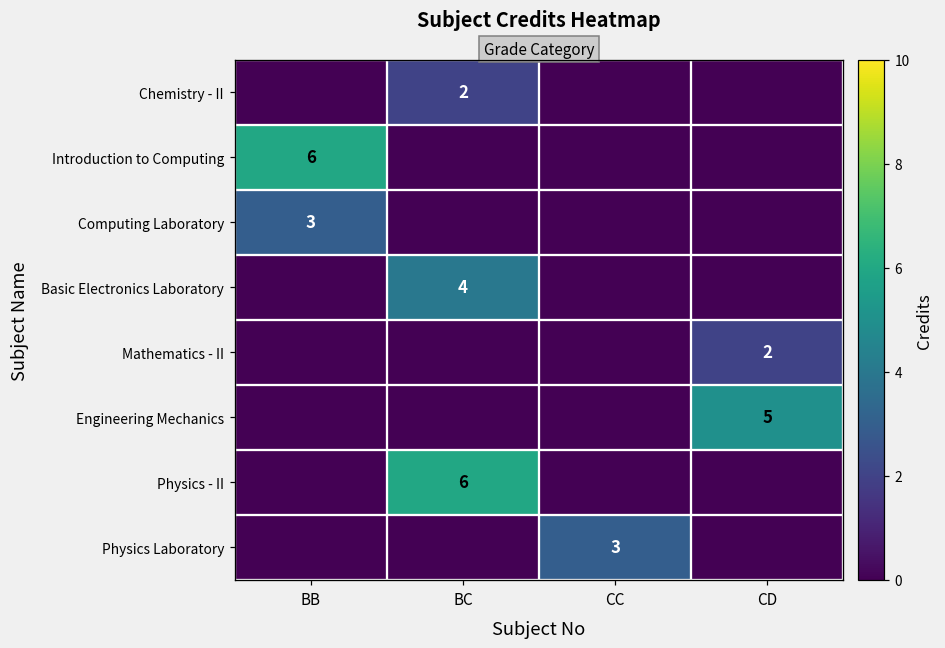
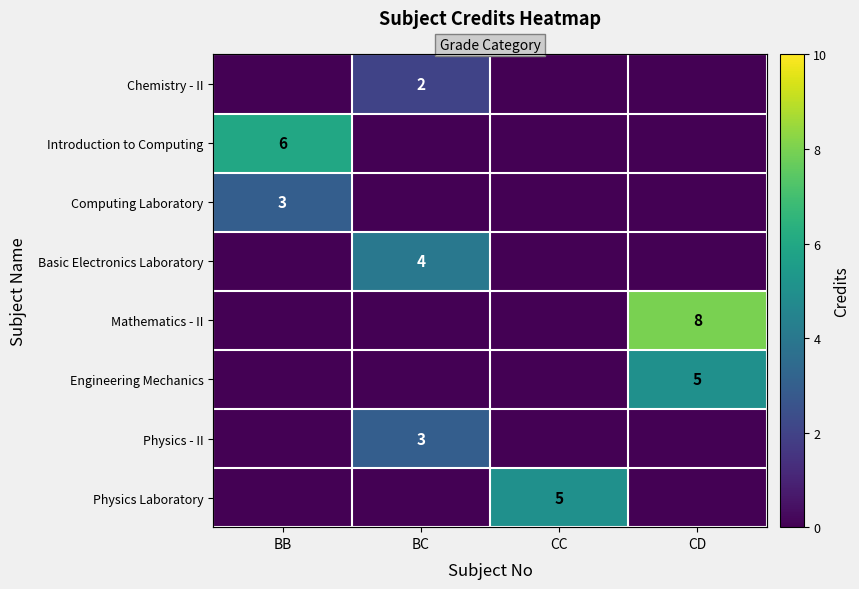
  {
    "Chemistry - II": {
      "BC": 2
    },
    "Introduction to Computing": {
      "BB": 6
    },
    "Computing Laboratory": {
      "BB": 3
    },
    "Basic Electronics Laboratory": {
      "BC": 4
    },
    "Mathematics - II": {
-     "CD": 2
+     "CD": 8
    },
    "Engineering Mechanics": {
      "CD": 5
    },
    "Physics - II": {
-     "BC": 6
+     "BC": 3
    },
    "Physics Laboratory": {
-     "CC": 3
+     "CC": 5
    }
  }
